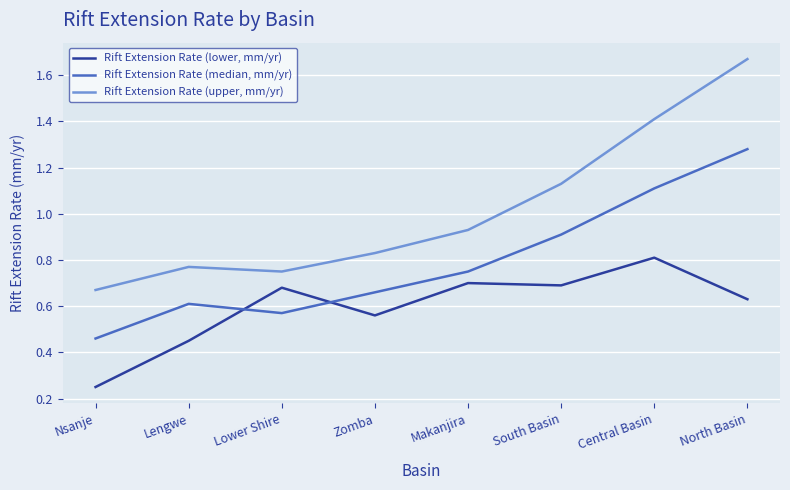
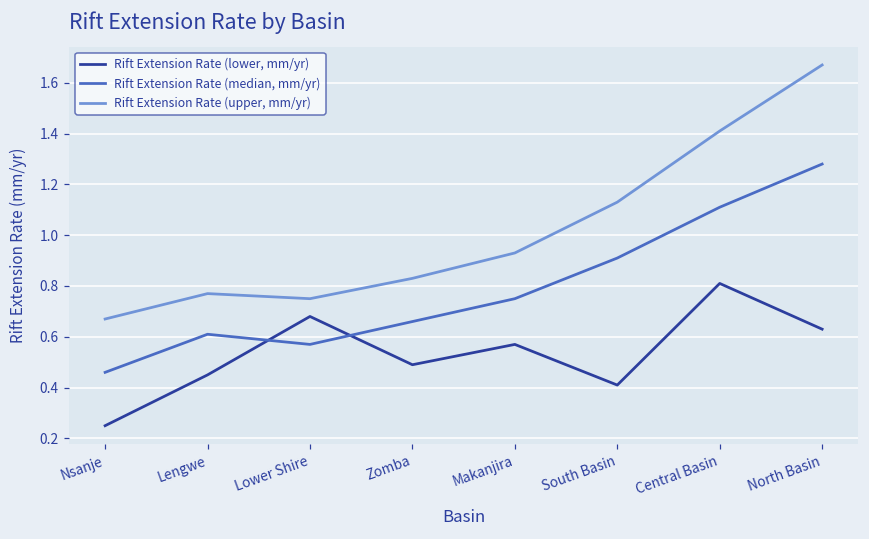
  {
    "Rift Extension Rate (lower, mm/yr)": {
      "Nsanje": 0.25,
      "Lengwe": 0.45,
      "Lower Shire": 0.68,
-     "Zomba": 0.56,
-     "Makanjira": 0.70,
-     "South Basin": 0.69,
+     "Zomba": 0.49,
+     "Makanjira": 0.57,
+     "South Basin": 0.41,
      "Central Basin": 0.81,
      "North Basin": 0.63
    }
  }
